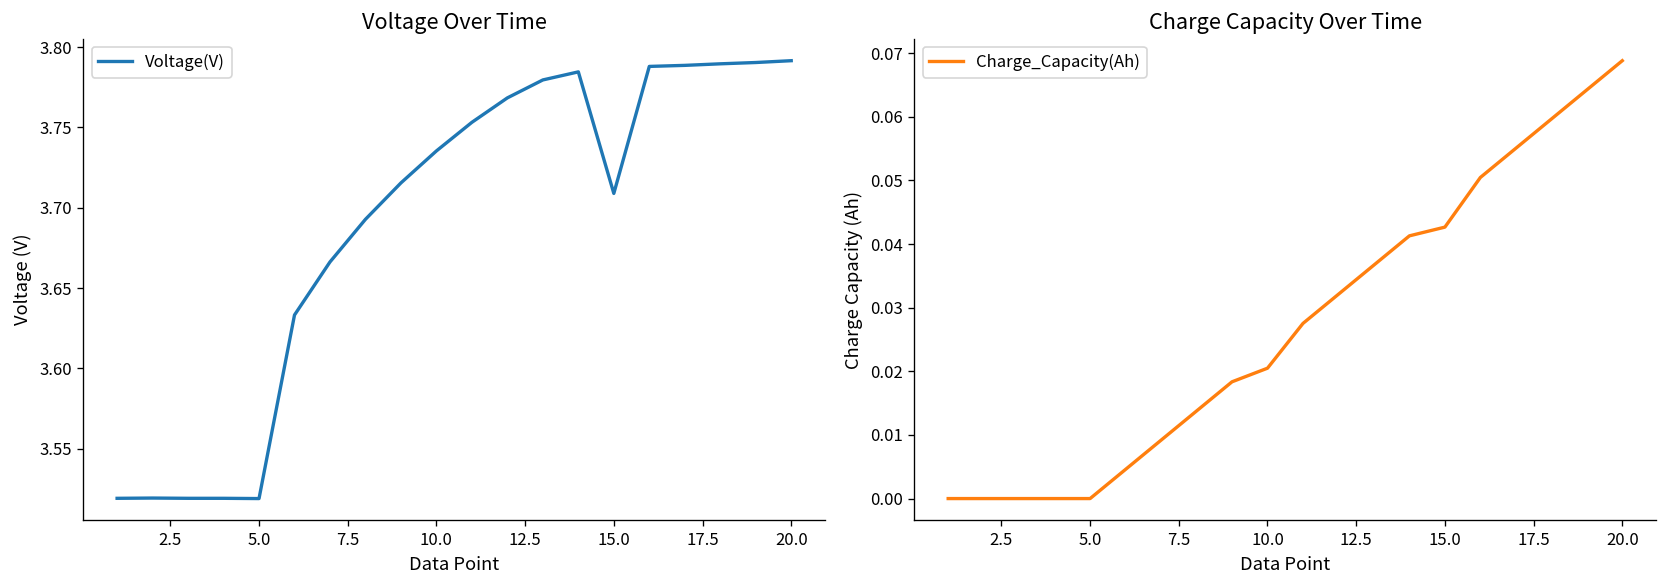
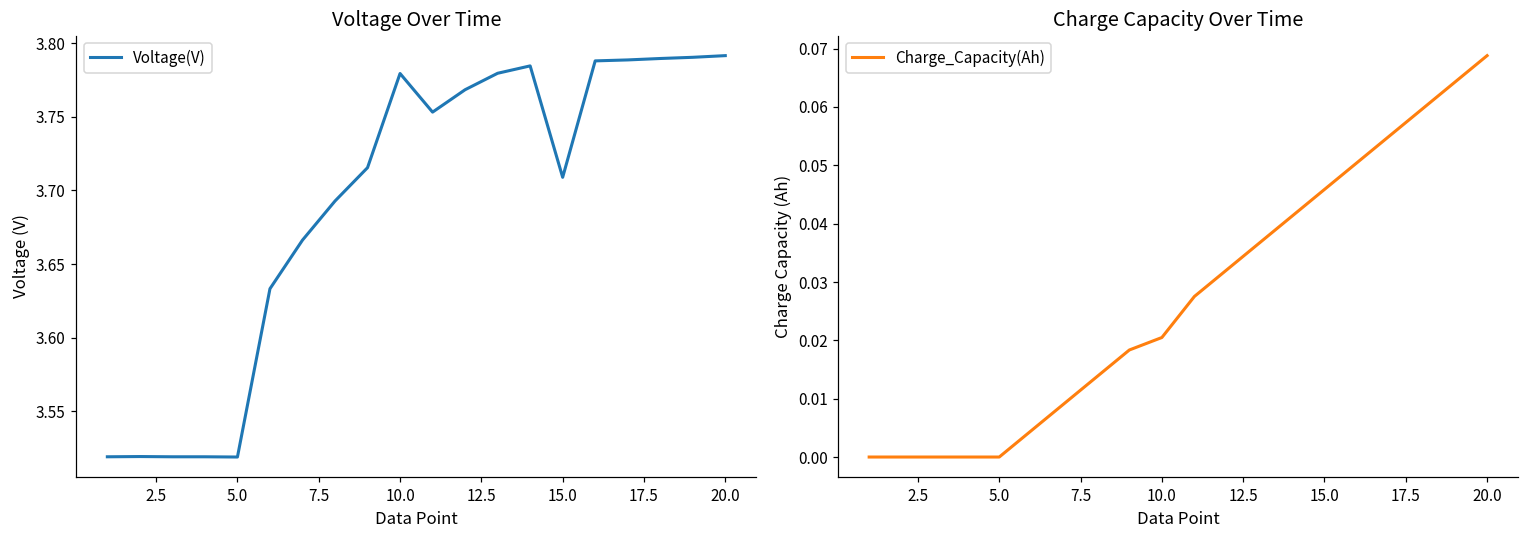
  {
    "Voltage Over Time": {
      "5.0": 3.519,
-     "10.0": 3.735,
+     "10.0": 3.779,
      "15.0": 3.709,
      "20.0": 3.792
    },
    "Charge Capacity Over Time": {
      "5.0": 0.000,
      "10.0": 0.020,
-     "15.0": 0.043,
+     "15.0": 0.046,
      "20.0": 0.069
    }
  }
